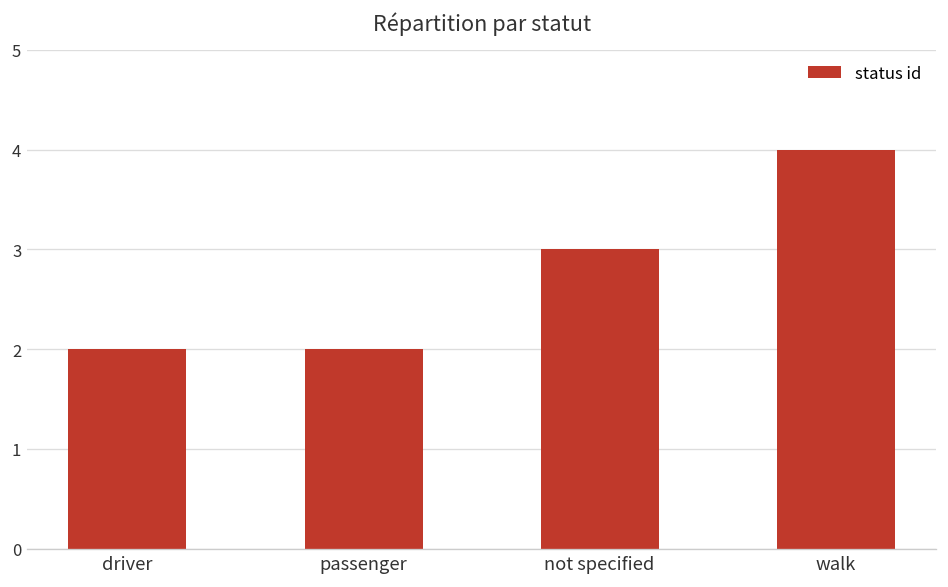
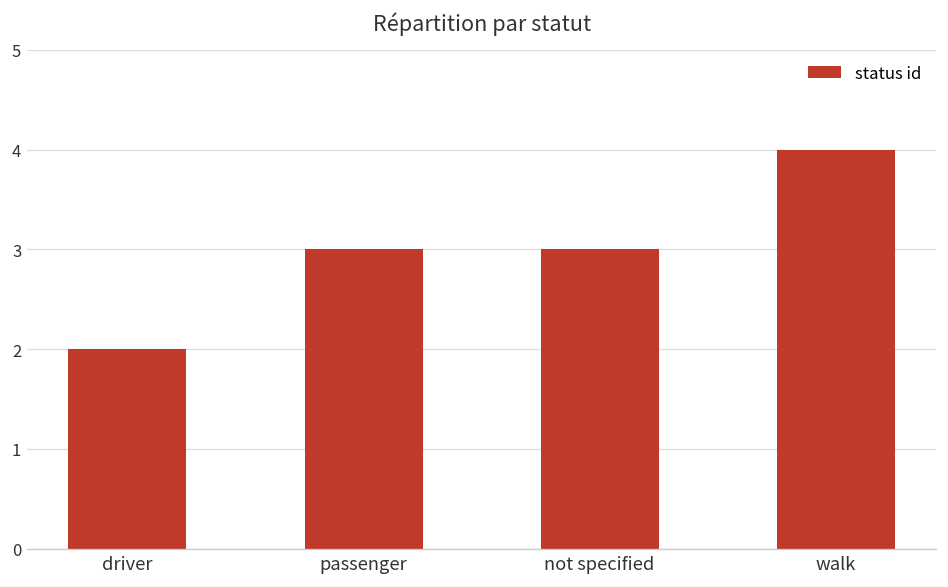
  {
    "driver": 2,
-   "passenger": 2,
+   "passenger": 3,
    "not specified": 3,
    "walk": 4
  }
